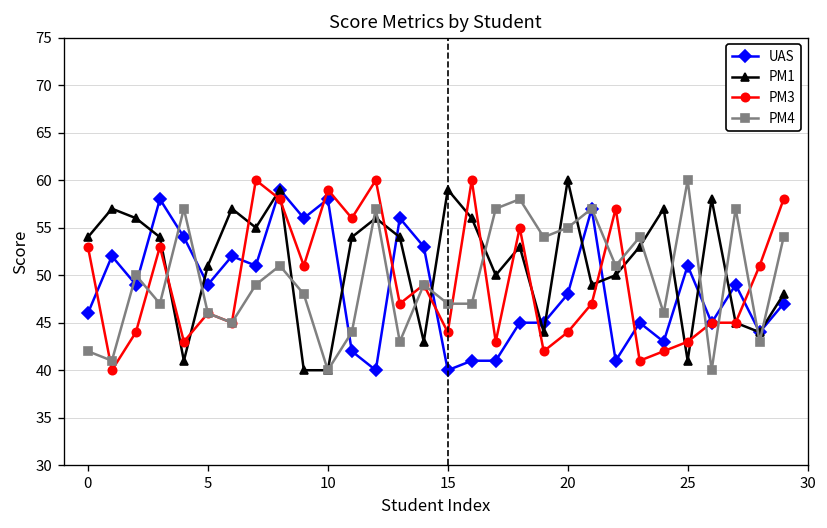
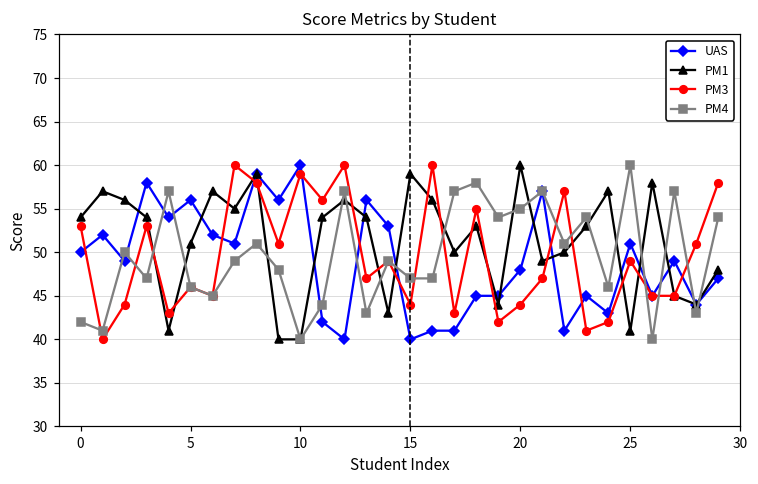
  {
    "UAS": {
-     "0": 46,
-     "5": 49,
-     "10": 58,
+     "0": 50,
+     "5": 56,
+     "10": 60,
      "15": 40,
      "20": 48,
      "25": 51
    },
    "PM1": {
      "0": 54,
      "5": 51,
      "15": 59,
      "20": 60,
      "25": 41
    },
    "PM3": {
      "0": 53,
      "10": 59,
      "15": 44,
      "20": 44,
-     "25": 43
+     "25": 49
    },
    "PM4": {
      "0": 42,
      "15": 47,
      "20": 55,
      "25": 60
    }
  }
